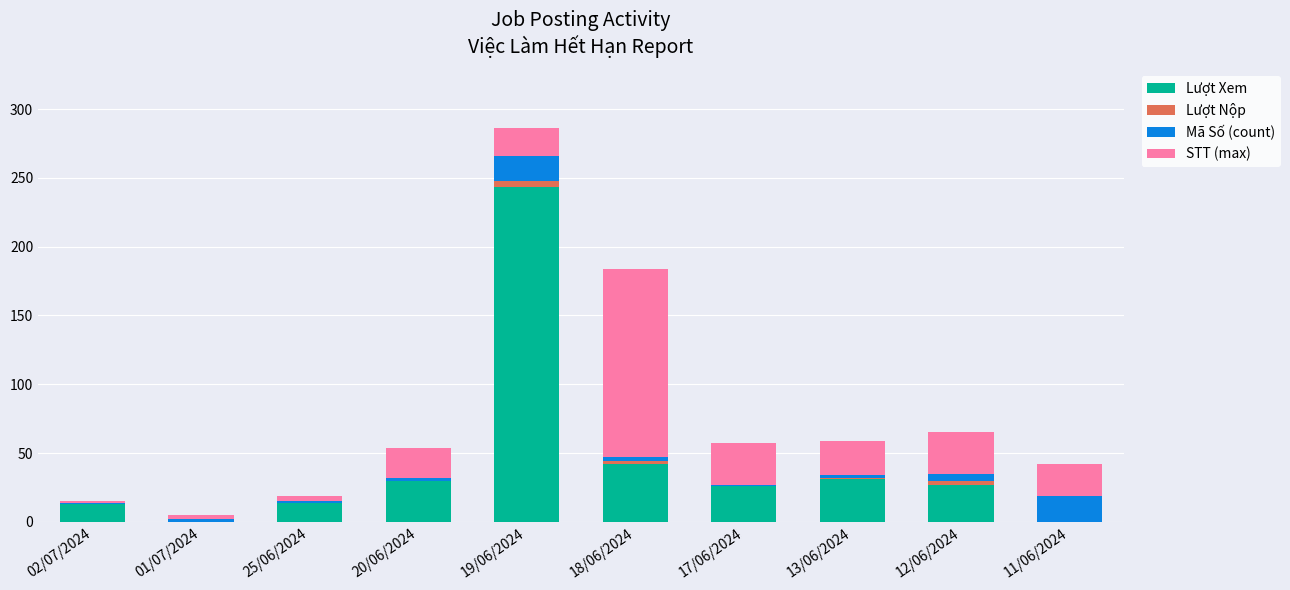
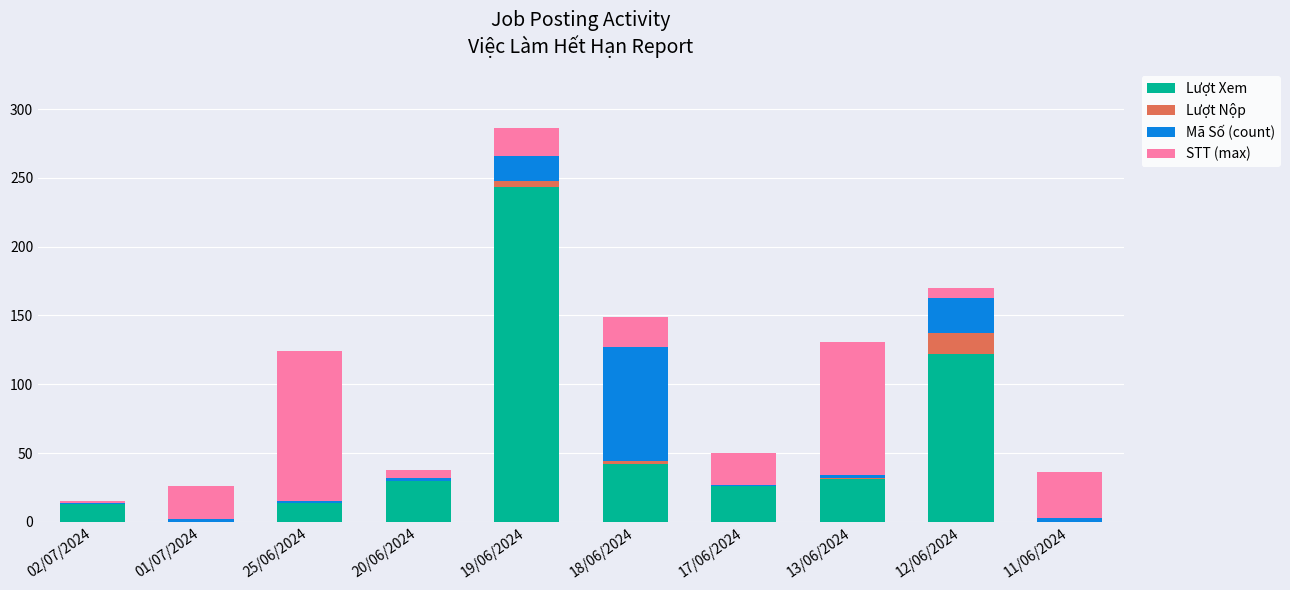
  {
    "Lượt Xem": {
      "02/07/2024": 13,
      "01/07/2024": 0,
      "25/06/2024": 14,
      "20/06/2024": 30,
      "19/06/2024": 243,
      "18/06/2024": 42,
      "17/06/2024": 26,
      "13/06/2024": 31,
-     "12/06/2024": 27,
+     "12/06/2024": 122,
      "11/06/2024": 0
    },
    "Lượt Nộp": {
      "02/07/2024": 0,
      "01/07/2024": 0,
      "25/06/2024": 0,
      "20/06/2024": 0,
      "19/06/2024": 5,
      "18/06/2024": 2,
      "17/06/2024": 0,
-     "12/06/2024": 3,
+     "12/06/2024": 15,
      "11/06/2024": 0
    },
    "Mã Số (count)": {
      "01/07/2024": 2,
      "20/06/2024": 2,
      "19/06/2024": 18,
-     "18/06/2024": 3,
+     "18/06/2024": 83,
      "13/06/2024": 2,
-     "12/06/2024": 5,
-     "11/06/2024": 19
+     "12/06/2024": 26,
+     "11/06/2024": 3
    },
    "STT (max)": {
-     "01/07/2024": 3,
-     "25/06/2024": 4,
-     "20/06/2024": 22,
+     "01/07/2024": 24,
+     "25/06/2024": 109,
+     "20/06/2024": 6,
      "19/06/2024": 20,
-     "18/06/2024": 137,
-     "17/06/2024": 30,
-     "13/06/2024": 25,
-     "12/06/2024": 30,
-     "11/06/2024": 23
+     "18/06/2024": 22,
+     "17/06/2024": 23,
+     "13/06/2024": 97,
+     "12/06/2024": 7,
+     "11/06/2024": 33
    }
  }
